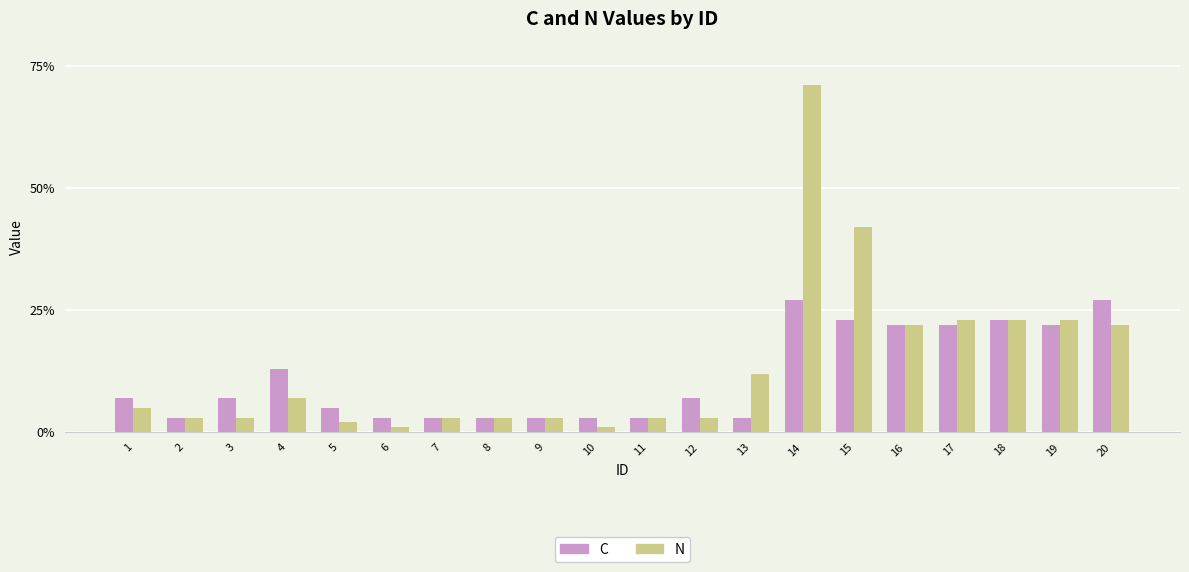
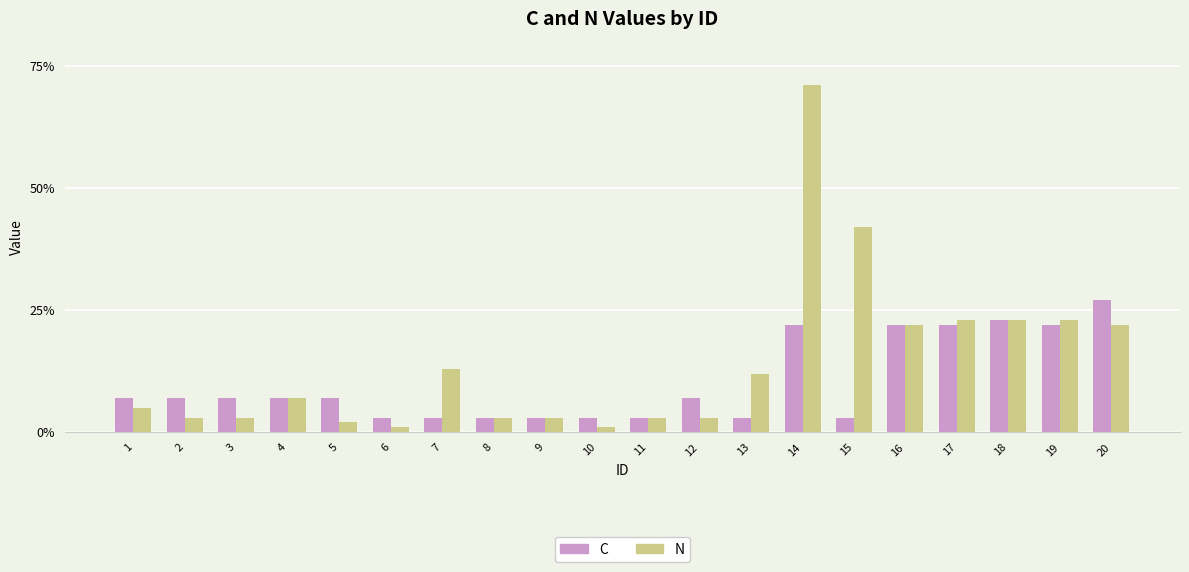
  {
    "C": {
      "1": "7%",
-     "2": "3%",
+     "2": "7%",
      "3": "7%",
-     "4": "13%",
-     "5": "5%",
+     "4": "7%",
+     "5": "7%",
      "6": "3%",
      "7": "3%",
      "8": "3%",
      "9": "3%",
      "10": "3%",
      "11": "3%",
      "12": "7%",
      "13": "3%",
-     "14": "27%",
-     "15": "23%",
+     "14": "22%",
+     "15": "3%",
      "16": "22%",
      "17": "22%",
      "18": "23%",
      "19": "22%",
      "20": "27%"
    },
    "N": {
      "1": "5%",
      "2": "3%",
      "3": "3%",
      "4": "7%",
      "5": "2%",
      "6": "1%",
-     "7": "3%",
+     "7": "13%",
      "8": "3%",
      "9": "3%",
      "10": "1%",
      "11": "3%",
      "12": "3%",
      "13": "12%",
      "14": "71%",
      "15": "42%",
      "16": "22%",
      "17": "23%",
      "18": "23%",
      "19": "23%",
      "20": "22%"
    }
  }
